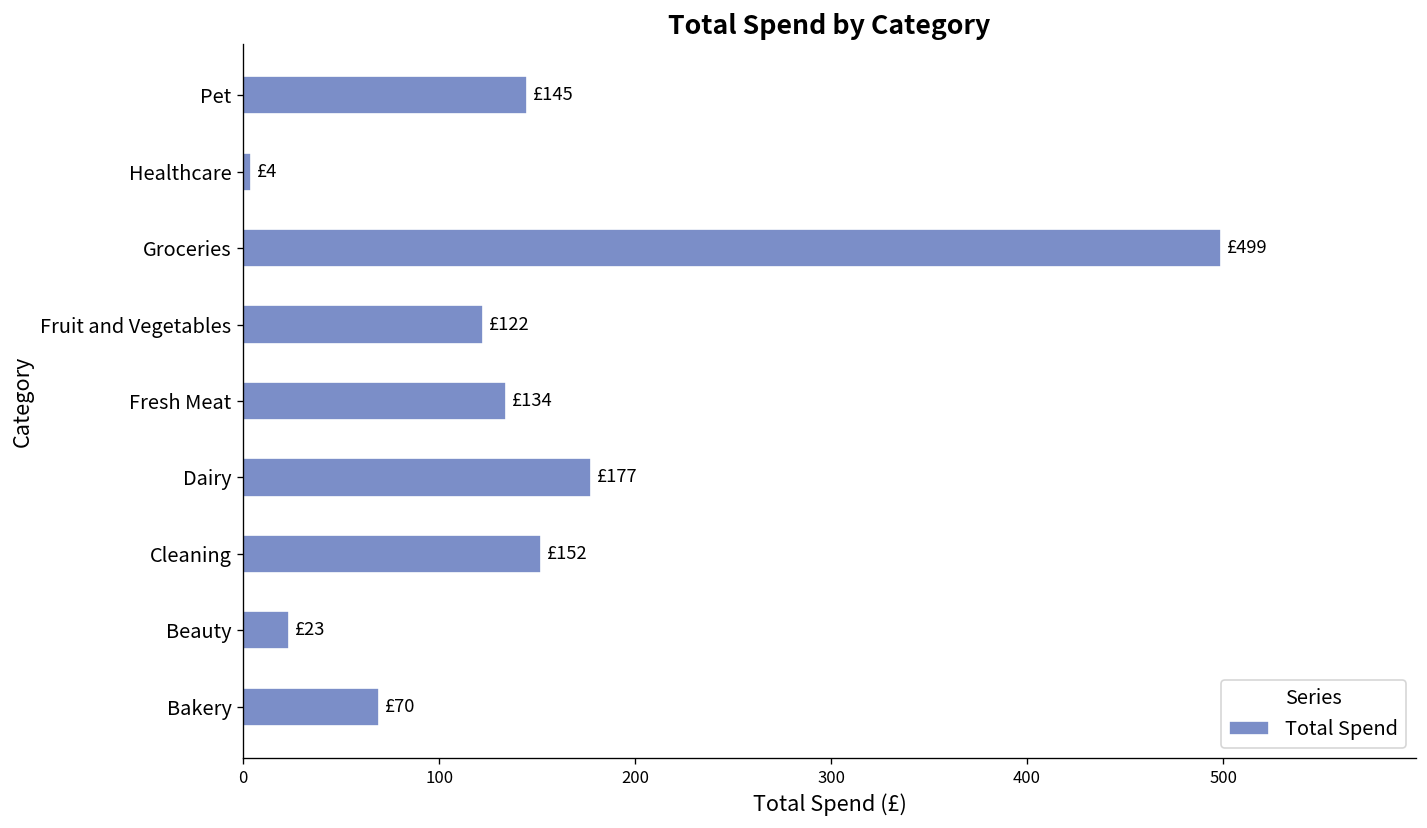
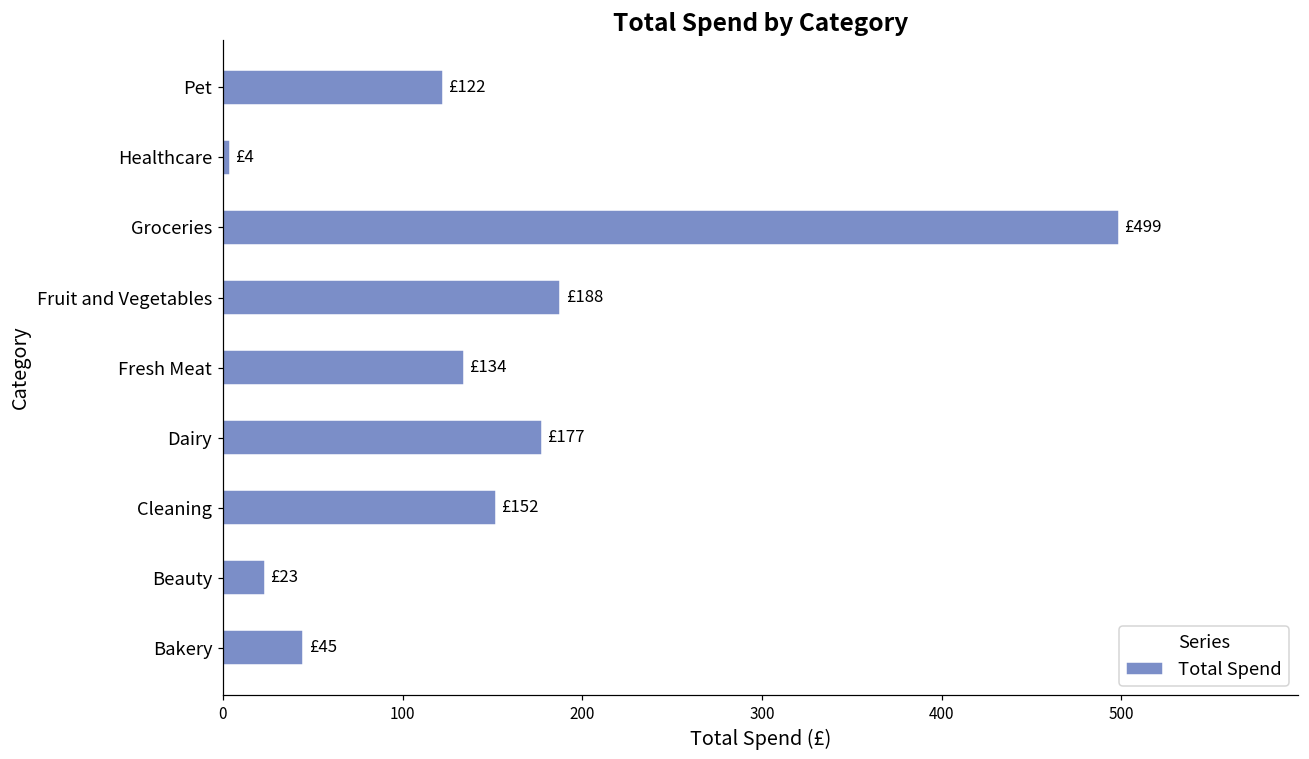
  {
-   "Pet": "£145",
+   "Pet": "£122",
    "Healthcare": "£4",
    "Groceries": "£499",
-   "Fruit and Vegetables": "£122",
+   "Fruit and Vegetables": "£188",
    "Fresh Meat": "£134",
    "Dairy": "£177",
    "Cleaning": "£152",
    "Beauty": "£23",
-   "Bakery": "£70"
+   "Bakery": "£45"
  }
